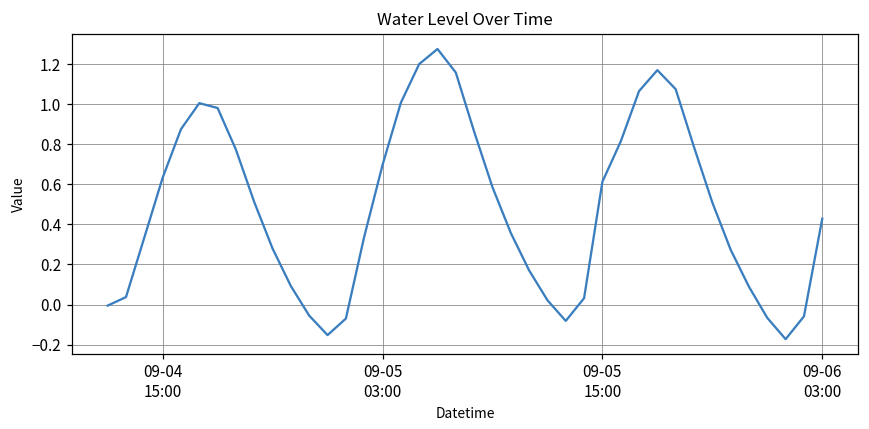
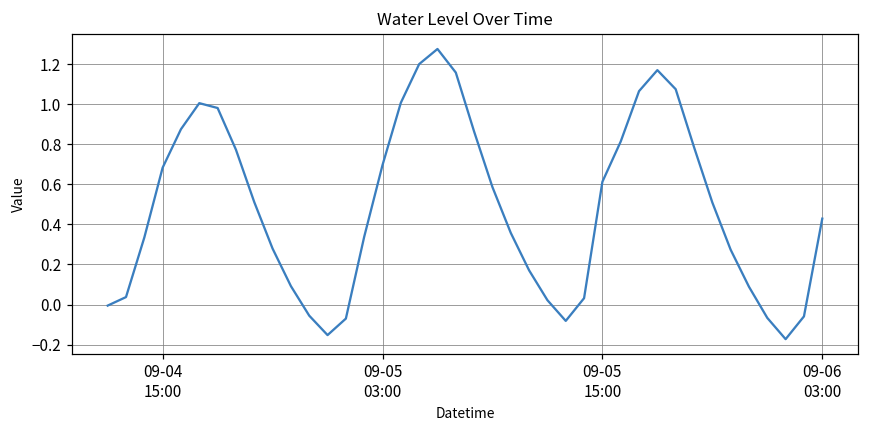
  {
-   "09-04 15:00": 0.63,
+   "09-04 15:00": 0.68,
    "09-05 03:00": 0.70,
    "09-05 15:00": 0.61,
    "09-06 03:00": 0.43
  }
